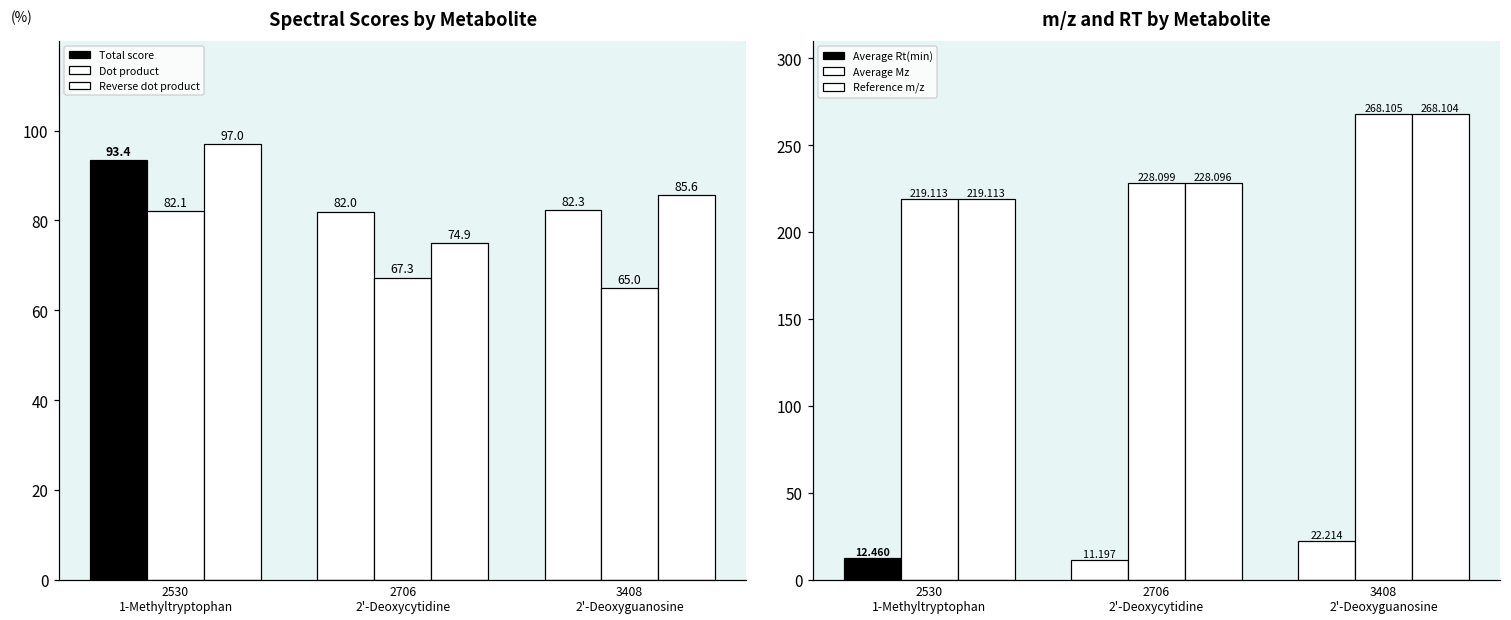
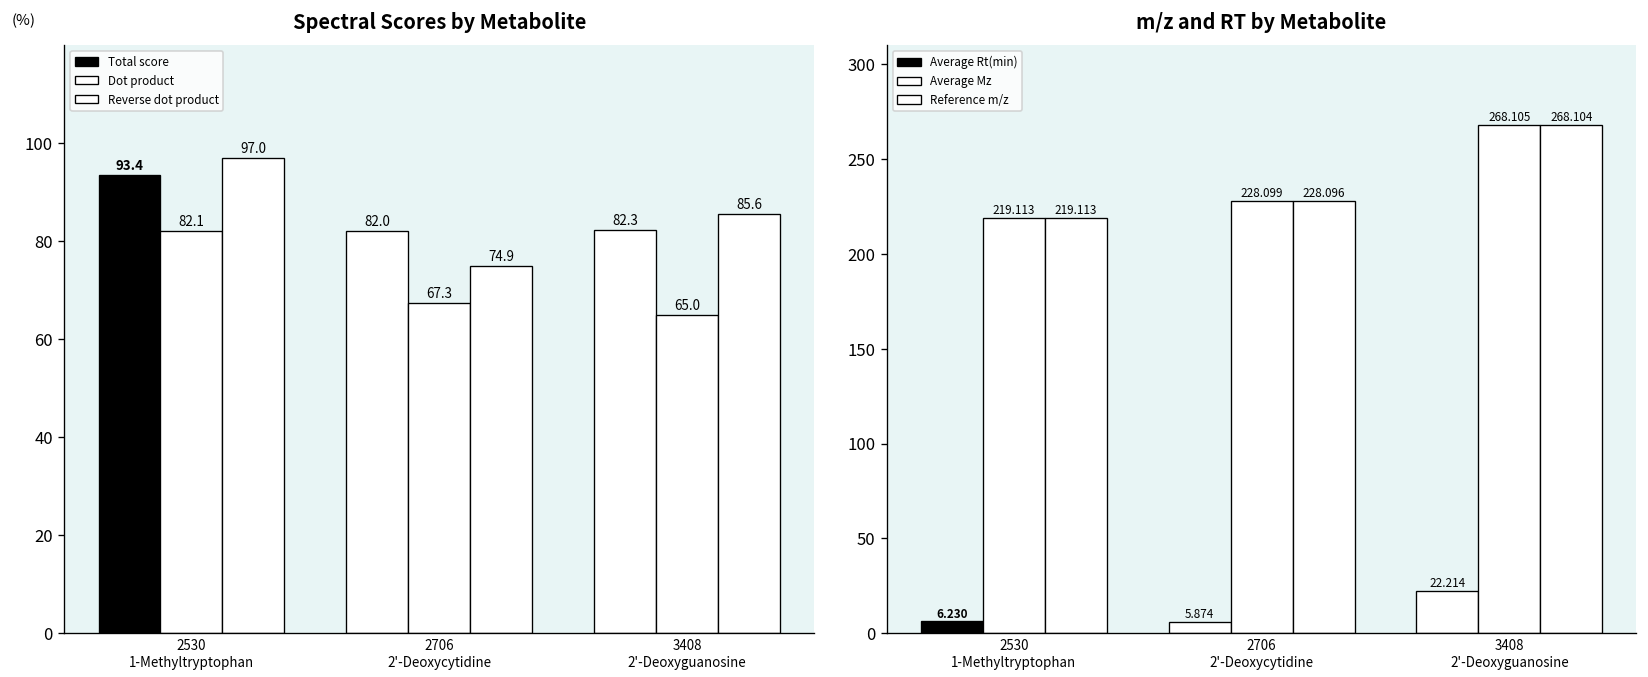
  {
    "Spectral Scores by Metabolite": {
      "Total score": {
        "2530 1-Methyltryptophan": 93.4,
        "2706 2'-Deoxycytidine": 82.0,
        "3408 2'-Deoxyguanosine": 82.3
      }
    },
    "m/z and RT by Metabolite": {
      "Average Rt(min)": {
-       "2530 1-Methyltryptophan": 12.460,
-       "2706 2'-Deoxycytidine": 11.197,
+       "2530 1-Methyltryptophan": 6.230,
+       "2706 2'-Deoxycytidine": 5.874,
        "3408 2'-Deoxyguanosine": 22.214
      }
    }
  }
